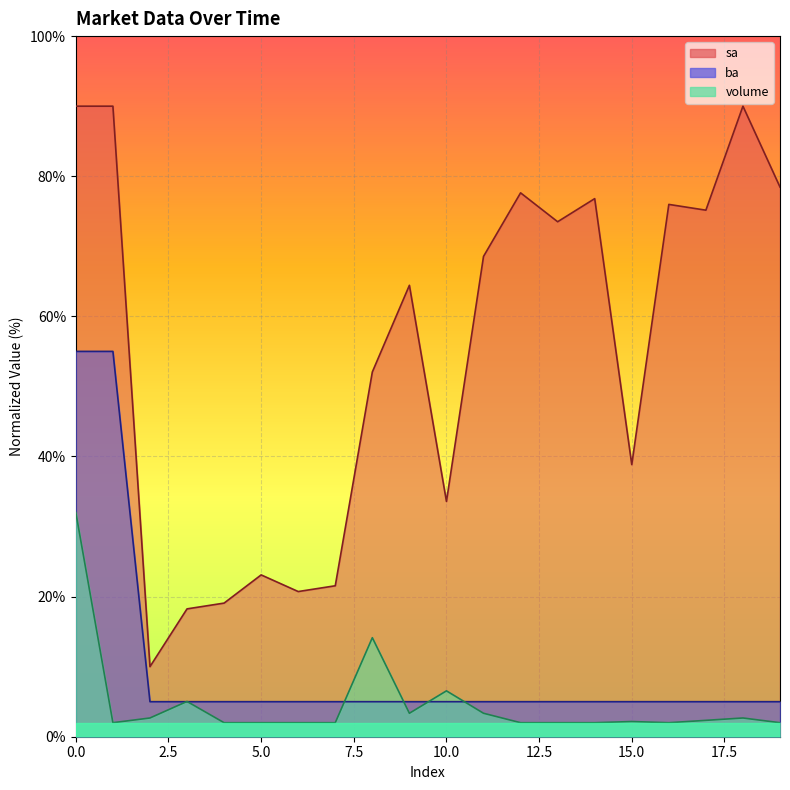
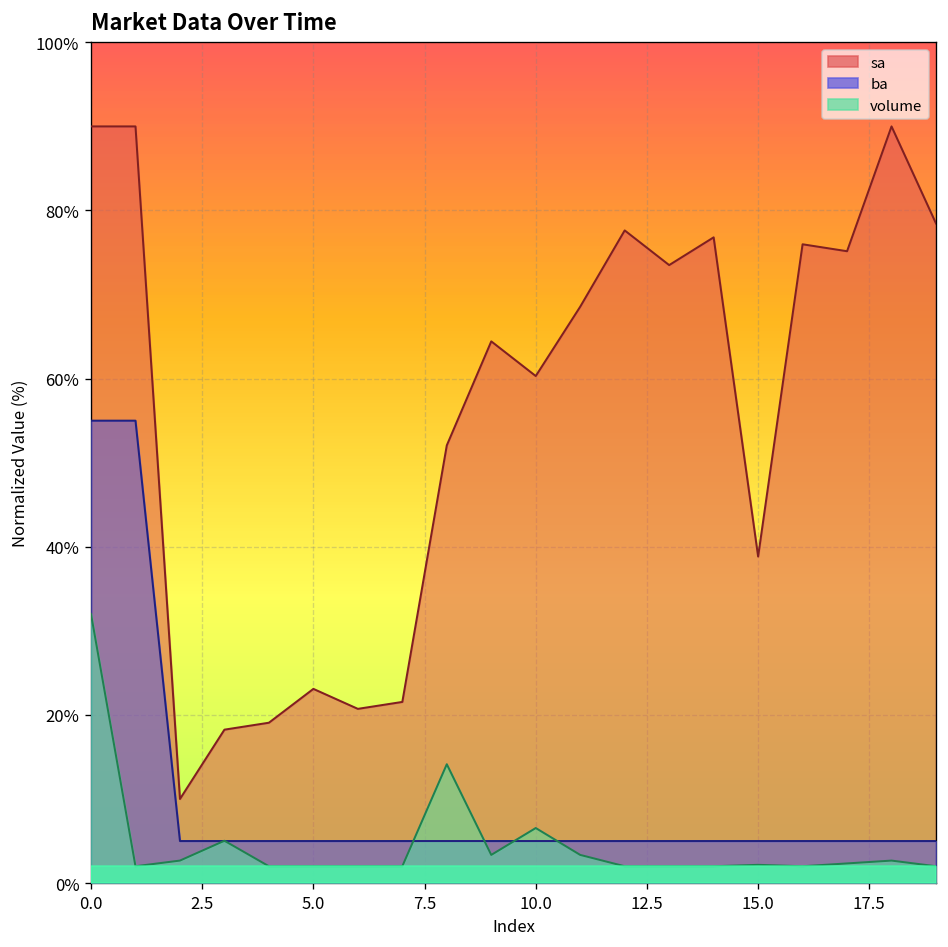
  {
    "sa": {
      "0.0": "90%",
      "5.0": "23%",
-     "10.0": "34%",
+     "10.0": "60%",
      "15.0": "39%"
    },
    "ba": {
      "0.0": "55%",
      "5.0": "5%",
      "10.0": "5%",
      "15.0": "5%"
    },
    "volume": {
      "0.0": "32%",
      "10.0": "7%",
      "15.0": "2%"
    }
  }
